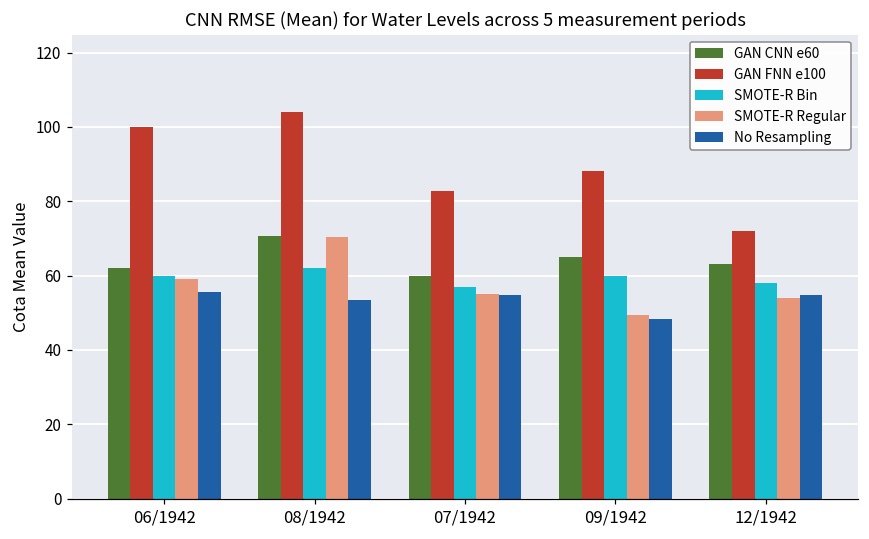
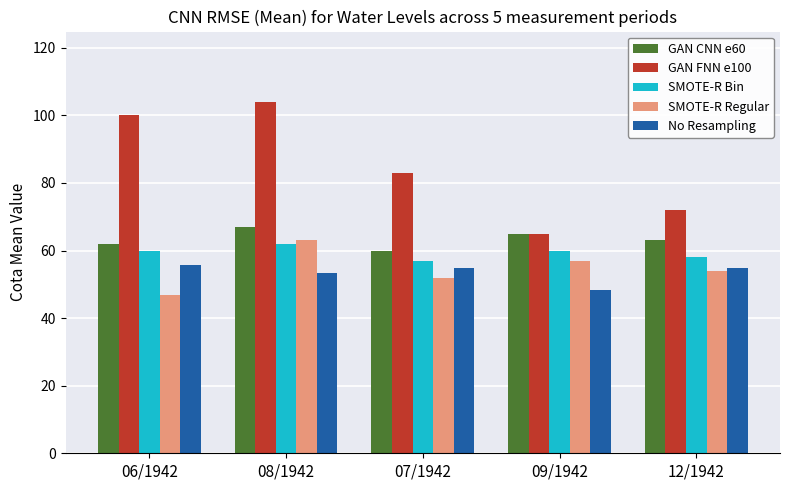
  {
    "GAN CNN e60": {
      "06/1942": 62,
-     "08/1942": 71,
+     "08/1942": 67,
      "07/1942": 60,
      "09/1942": 65,
      "12/1942": 63
    },
    "GAN FNN e100": {
      "06/1942": 100,
      "08/1942": 104,
      "07/1942": 83,
-     "09/1942": 88,
+     "09/1942": 65,
      "12/1942": 72
    },
    "SMOTE-R Bin": {
      "06/1942": 60,
      "08/1942": 62,
      "07/1942": 57,
      "09/1942": 60,
      "12/1942": 58
    },
    "SMOTE-R Regular": {
-     "06/1942": 59,
-     "08/1942": 71,
-     "07/1942": 55,
-     "09/1942": 50,
+     "06/1942": 47,
+     "08/1942": 63,
+     "07/1942": 52,
+     "09/1942": 57,
      "12/1942": 54
    },
    "No Resampling": {
      "06/1942": 56,
      "08/1942": 53,
      "07/1942": 55,
      "09/1942": 48,
      "12/1942": 55
    }
  }
